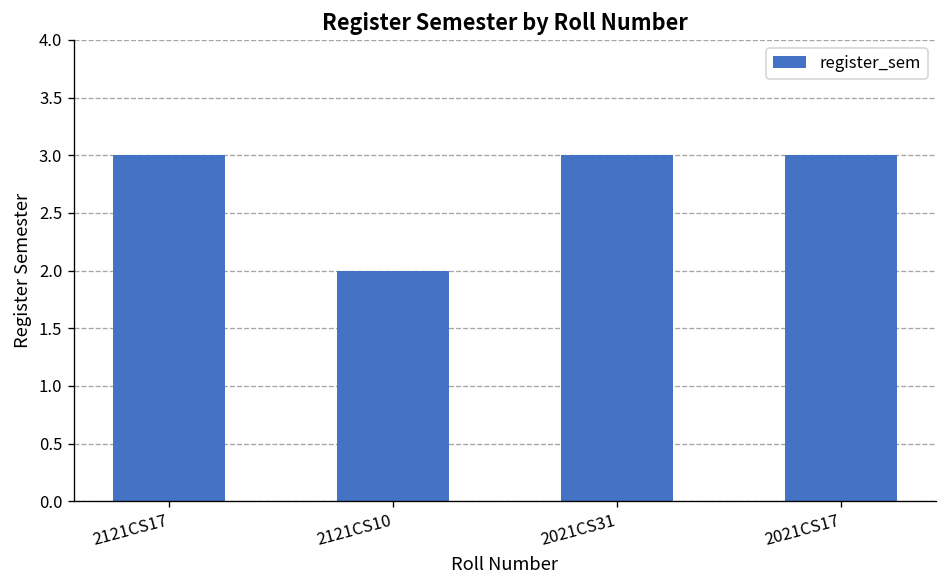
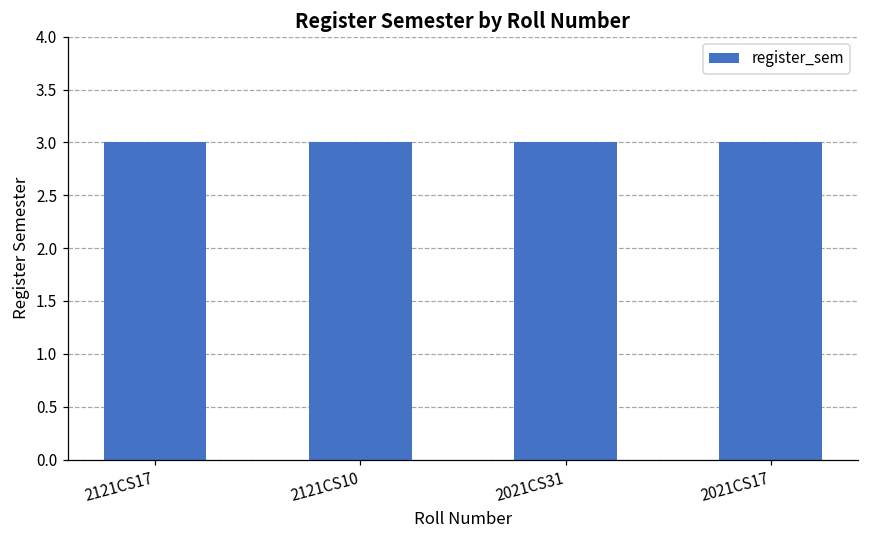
  {
    "2121CS17": 3,
-   "2121CS10": 2,
+   "2121CS10": 3,
    "2021CS31": 3,
    "2021CS17": 3
  }
